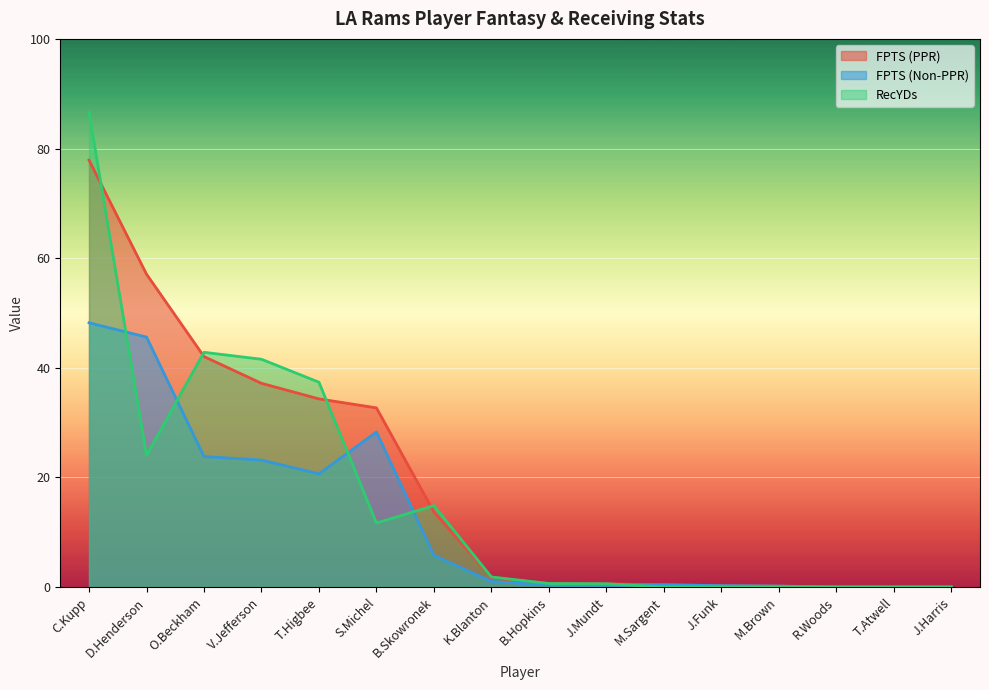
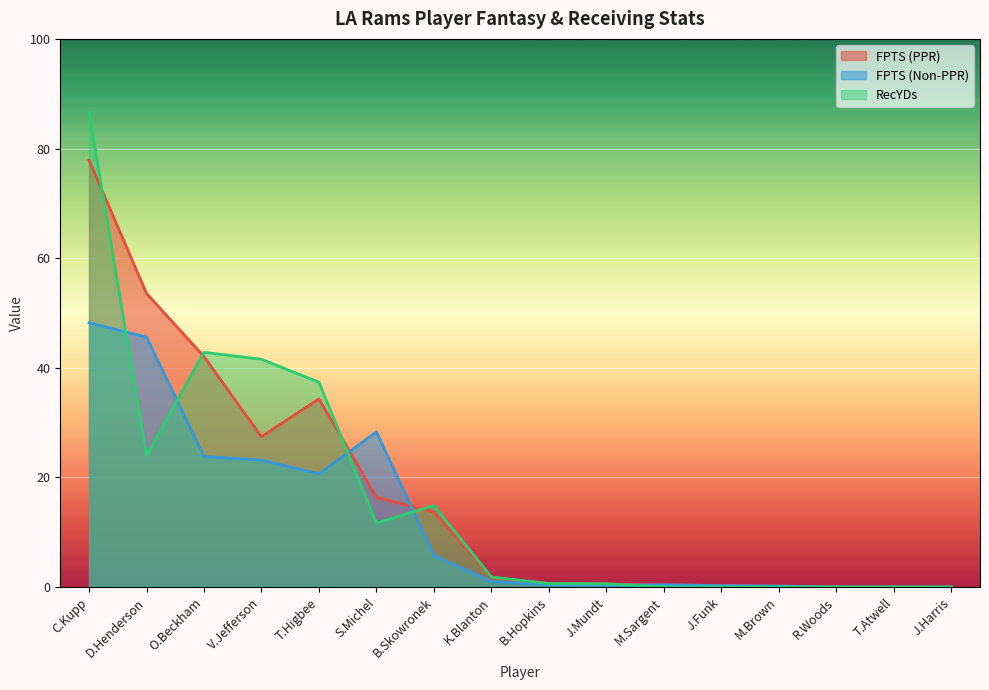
  {
    "FPTS (PPR)": {
      "C.Kupp": 78,
-     "D.Henderson": 57,
+     "D.Henderson": 54,
      "O.Beckham": 42,
-     "V.Jefferson": 37,
+     "V.Jefferson": 27,
      "T.Higbee": 34,
-     "S.Michel": 33,
+     "S.Michel": 16,
      "B.Skowronek": 14
    },
    "FPTS (Non-PPR)": {
      "C.Kupp": 48,
      "D.Henderson": 46,
      "O.Beckham": 24,
      "V.Jefferson": 23,
      "T.Higbee": 21,
      "S.Michel": 28,
      "B.Skowronek": 6,
      "K.Blanton": 1
    },
    "RecYDs": {
      "C.Kupp": 87,
      "D.Henderson": 24,
      "O.Beckham": 43,
      "V.Jefferson": 42,
      "T.Higbee": 37,
      "S.Michel": 12,
      "B.Skowronek": 15
    }
  }
